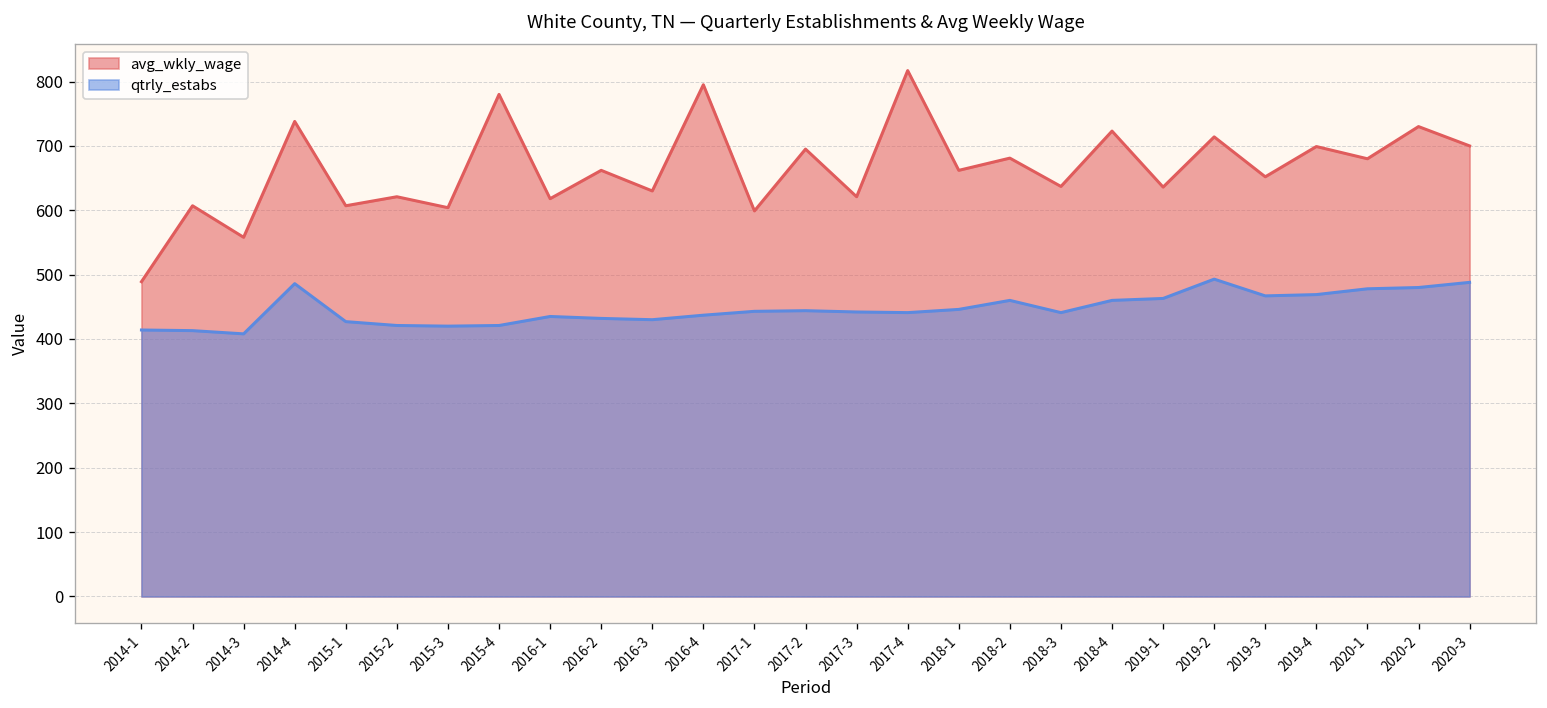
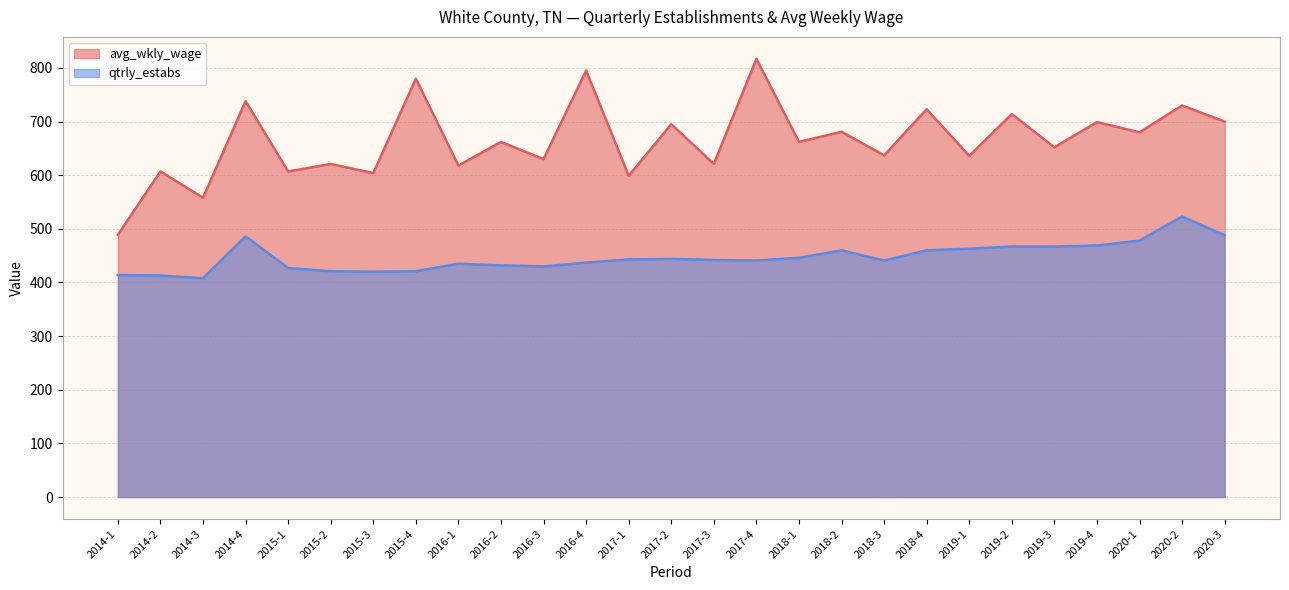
  {
    "avg_wkly_wage": {
      "2014-1": 490,
      "2014-2": 610,
      "2014-3": 560,
      "2014-4": 740,
      "2015-1": 610,
      "2015-2": 620,
      "2015-3": 600,
      "2015-4": 780,
      "2016-1": 620,
      "2016-2": 660,
      "2016-3": 630,
      "2016-4": 800,
      "2017-1": 600,
      "2017-2": 700,
      "2017-3": 620,
      "2017-4": 820,
      "2018-1": 660,
      "2018-2": 680,
      "2018-3": 640,
      "2018-4": 720,
      "2019-1": 640,
      "2019-2": 710,
      "2019-3": 650,
      "2019-4": 700,
      "2020-1": 680,
      "2020-2": 730,
      "2020-3": 700
    },
    "qtrly_estabs": {
      "2014-1": 410,
      "2014-2": 410,
      "2014-3": 410,
      "2014-4": 490,
      "2015-1": 430,
      "2015-2": 420,
      "2015-3": 420,
      "2015-4": 420,
      "2016-1": 440,
      "2016-2": 430,
      "2016-3": 430,
      "2016-4": 440,
      "2017-1": 440,
      "2017-2": 440,
      "2017-3": 440,
      "2017-4": 440,
      "2018-1": 450,
      "2018-2": 460,
      "2018-3": 440,
      "2018-4": 460,
      "2019-1": 460,
-     "2019-2": 490,
+     "2019-2": 470,
      "2019-3": 470,
      "2019-4": 470,
      "2020-1": 480,
-     "2020-2": 480,
+     "2020-2": 520,
      "2020-3": 490
    }
  }
